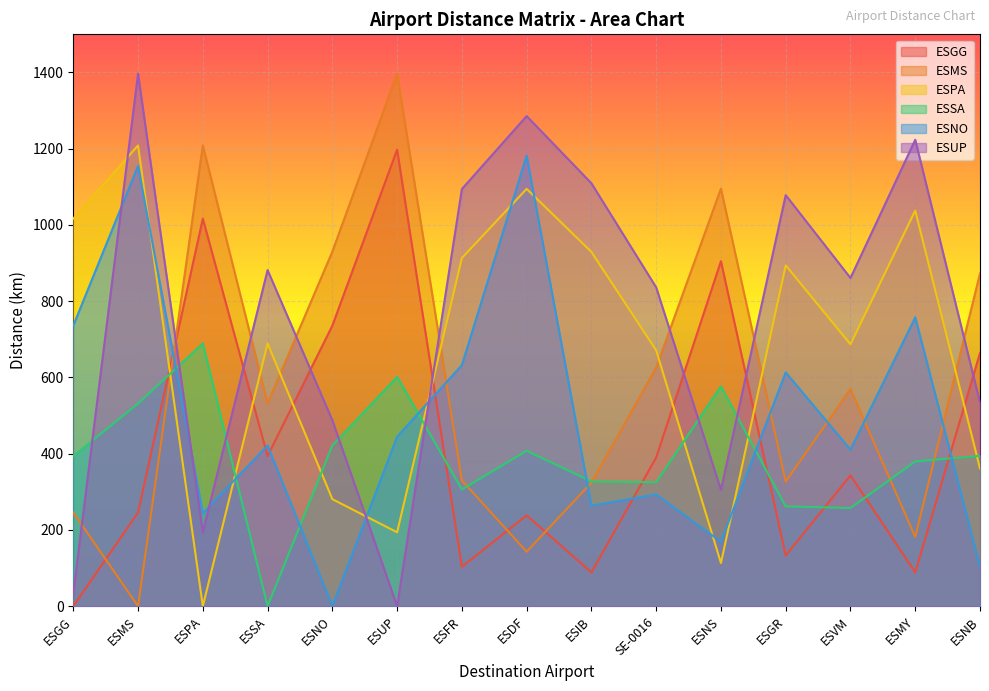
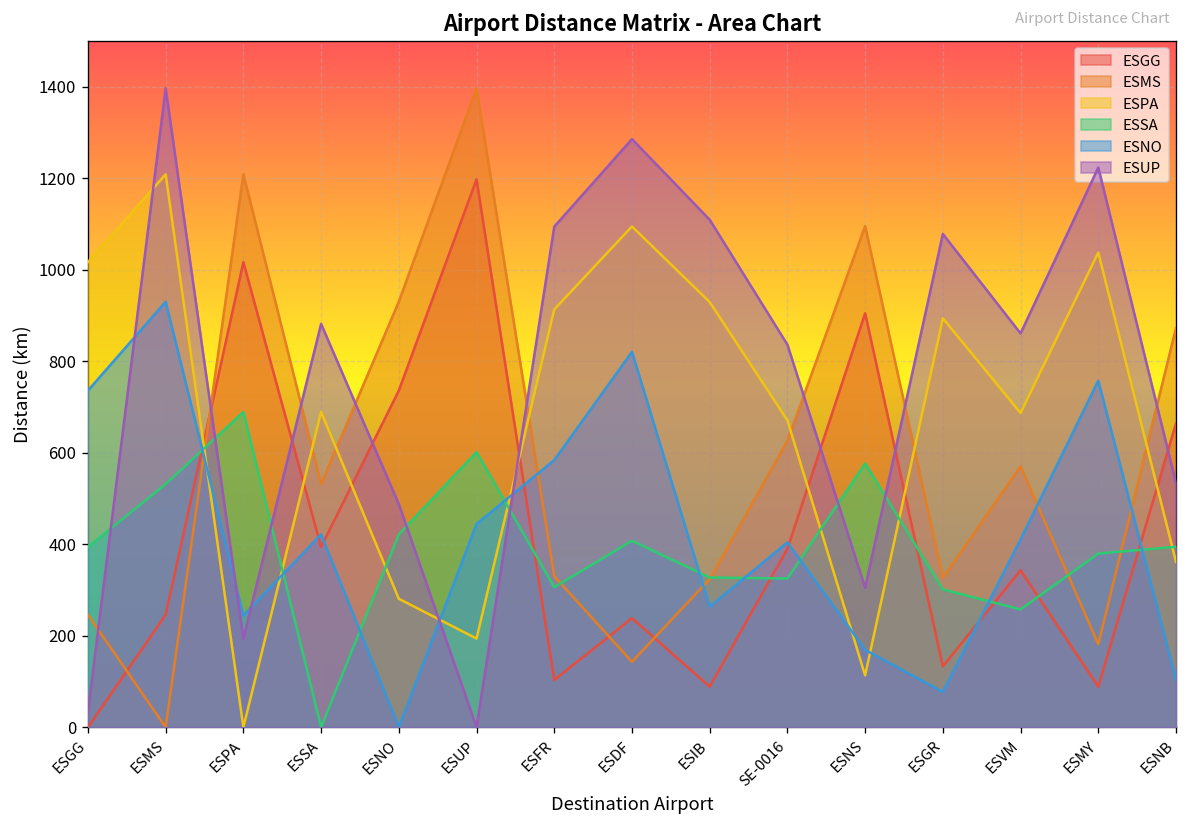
  {
    "ESSA": {
      "ESGG": 390,
      "ESMS": 530,
      "ESPA": 690,
      "ESSA": 0,
      "ESNO": 420,
      "ESUP": 600,
      "ESFR": 310,
      "ESDF": 410,
      "SE-0016": 330,
      "ESNS": 580,
-     "ESGR": 260,
+     "ESGR": 300,
      "ESVM": 260,
      "ESMY": 380,
      "ESNB": 390
    },
    "ESNO": {
      "ESGG": 740,
-     "ESMS": 1150,
+     "ESMS": 930,
      "ESPA": 240,
      "ESSA": 420,
      "ESNO": 0,
      "ESUP": 440,
-     "ESFR": 630,
-     "ESDF": 1180,
+     "ESFR": 580,
+     "ESDF": 820,
      "ESIB": 260,
-     "SE-0016": 290,
+     "SE-0016": 400,
      "ESNS": 170,
-     "ESGR": 610,
+     "ESGR": 80,
      "ESVM": 410,
      "ESMY": 760,
      "ESNB": 100
    },
    "ESUP": {
      "ESGG": 30,
      "ESMS": 1400,
      "ESPA": 190,
      "ESSA": 880,
      "ESNO": 490,
      "ESUP": 0,
      "ESFR": 1090,
      "ESDF": 1290,
      "ESIB": 1110,
      "SE-0016": 840,
      "ESNS": 310,
      "ESGR": 1080,
      "ESVM": 860,
      "ESNB": 530
    }
  }
